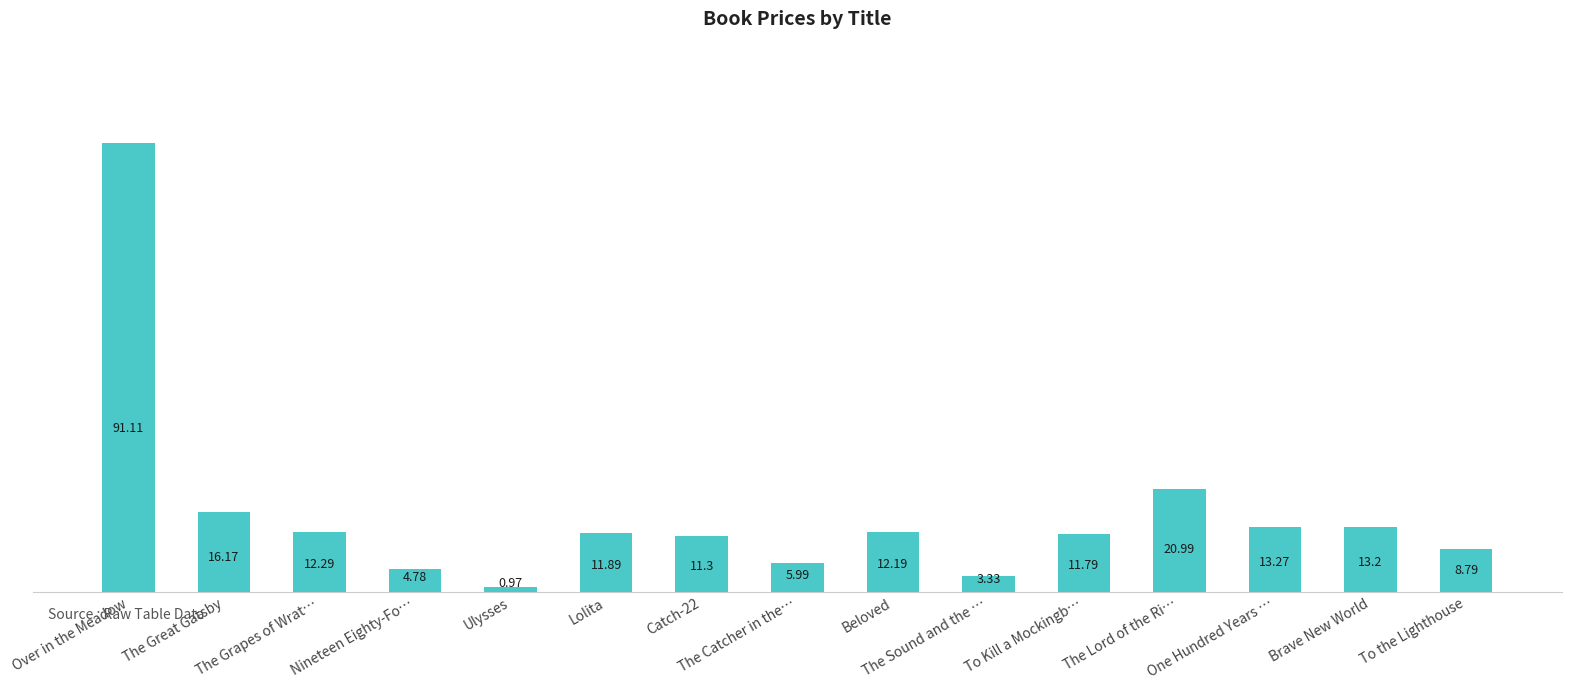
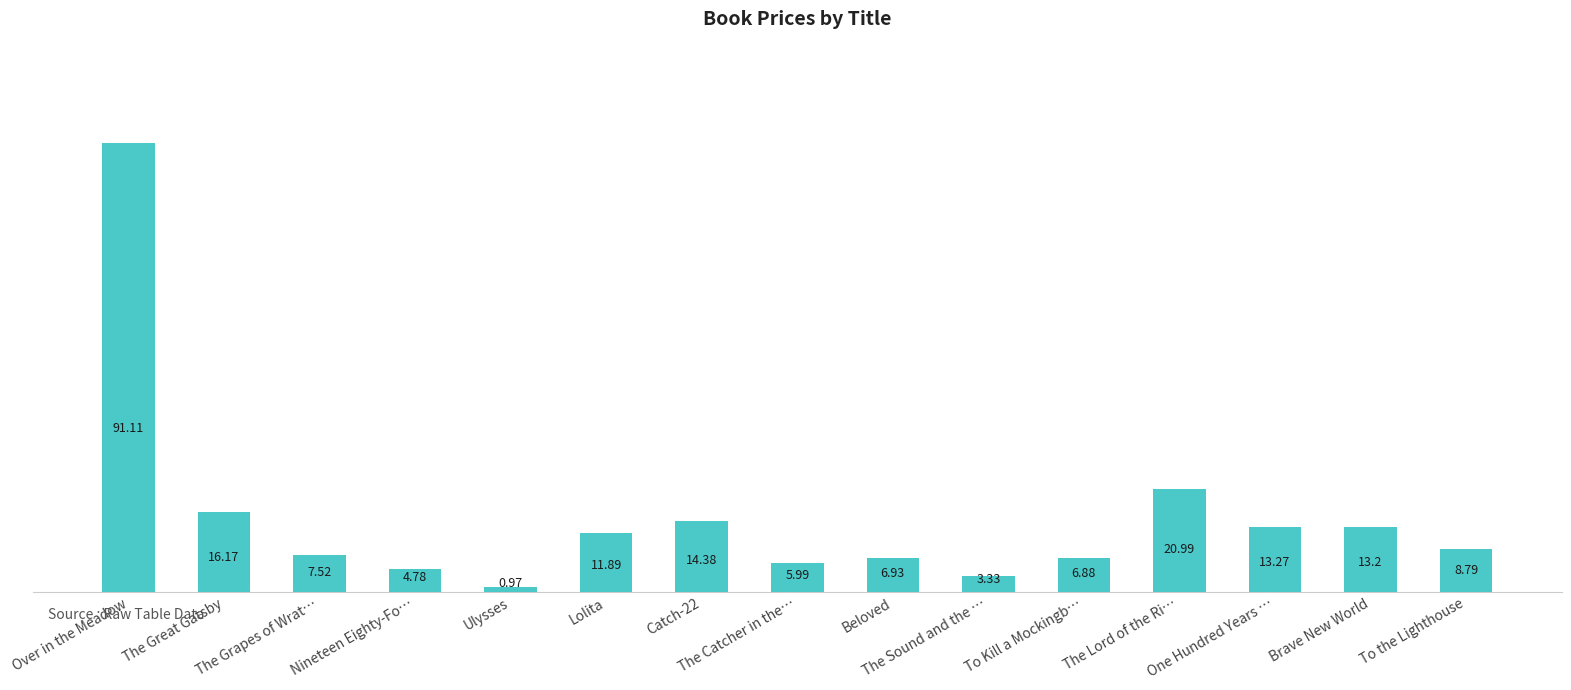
  {
    "Over in the Meadow": 91.11,
    "The Great Gatsby": 16.17,
-   "The Grapes of Wrat…": 12.29,
+   "The Grapes of Wrat…": 7.52,
    "Nineteen Eighty-Fo…": 4.78,
    "Ulysses": 0.97,
    "Lolita": 11.89,
-   "Catch-22": 11.3,
+   "Catch-22": 14.38,
    "The Catcher in the…": 5.99,
-   "Beloved": 12.19,
+   "Beloved": 6.93,
    "The Sound and the …": 3.33,
-   "To Kill a Mockingb…": 11.79,
+   "To Kill a Mockingb…": 6.88,
    "The Lord of the Ri…": 20.99,
    "One Hundred Years …": 13.27,
    "Brave New World": 13.2,
    "To the Lighthouse": 8.79
  }
